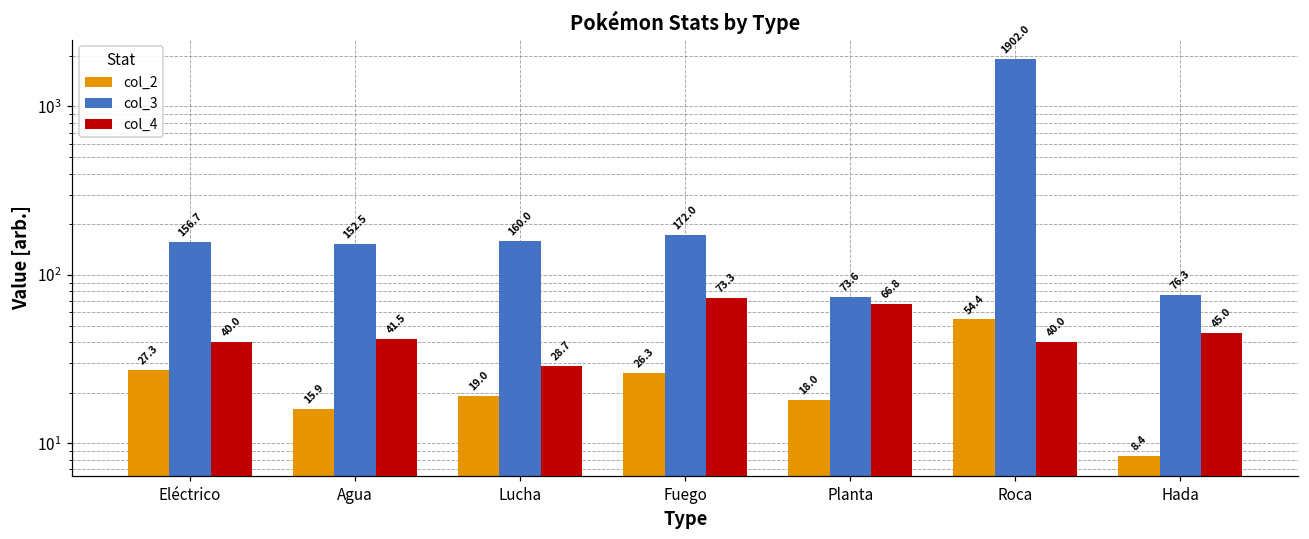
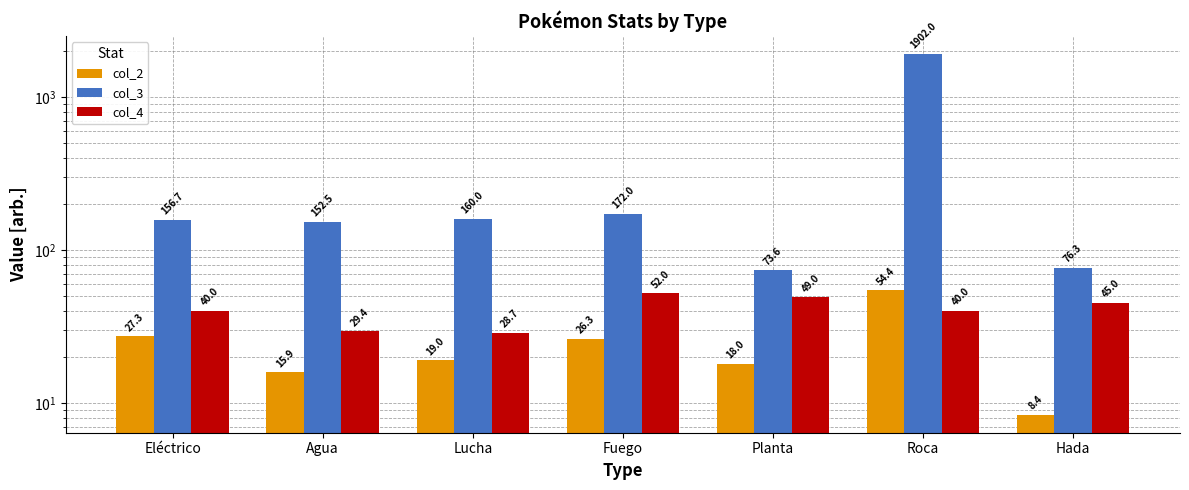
  {
    "col_2": {
      "Eléctrico": 27.3,
      "Agua": 15.9,
      "Lucha": 19.0,
      "Fuego": 26.3,
      "Planta": 18.0,
      "Roca": 54.4,
      "Hada": 8.4
    },
    "col_3": {
      "Eléctrico": 156.7,
      "Agua": 152.5,
      "Lucha": 160.0,
      "Fuego": 172.0,
      "Planta": 73.6,
      "Roca": 1902.0,
      "Hada": 76.3
    },
    "col_4": {
      "Eléctrico": 40.0,
-     "Agua": 41.5,
+     "Agua": 29.4,
      "Lucha": 28.7,
-     "Fuego": 73.3,
-     "Planta": 66.8,
+     "Fuego": 52.0,
+     "Planta": 49.0,
      "Roca": 40.0,
      "Hada": 45.0
    }
  }
